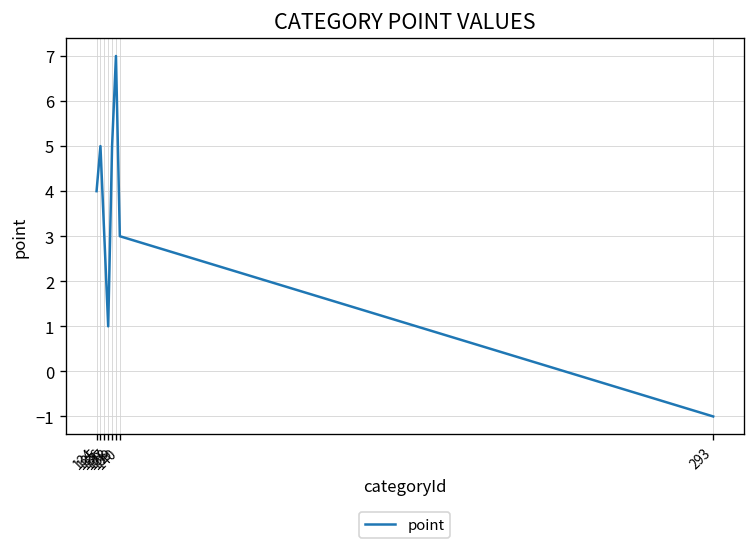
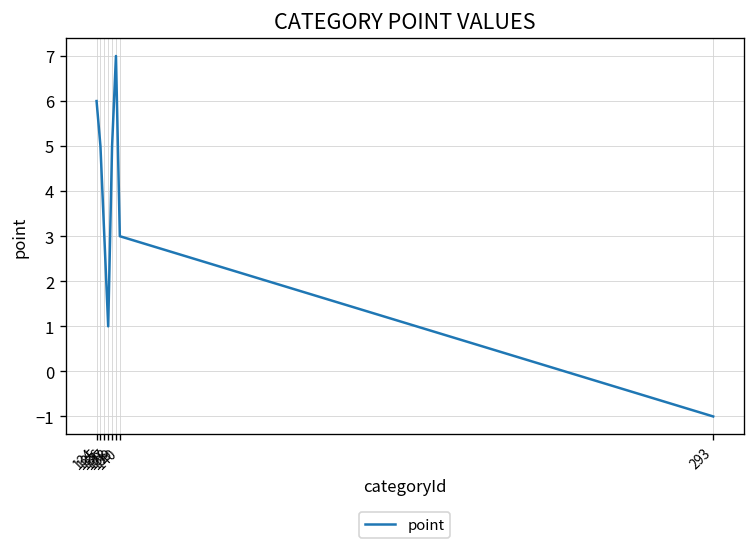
  {
-   "134": 4,
+   "134": 6,
    "135": 5,
    "136": 3,
    "137": 1,
    "138": 5,
    "139": 7,
    "140": 3,
    "293": -1
  }
